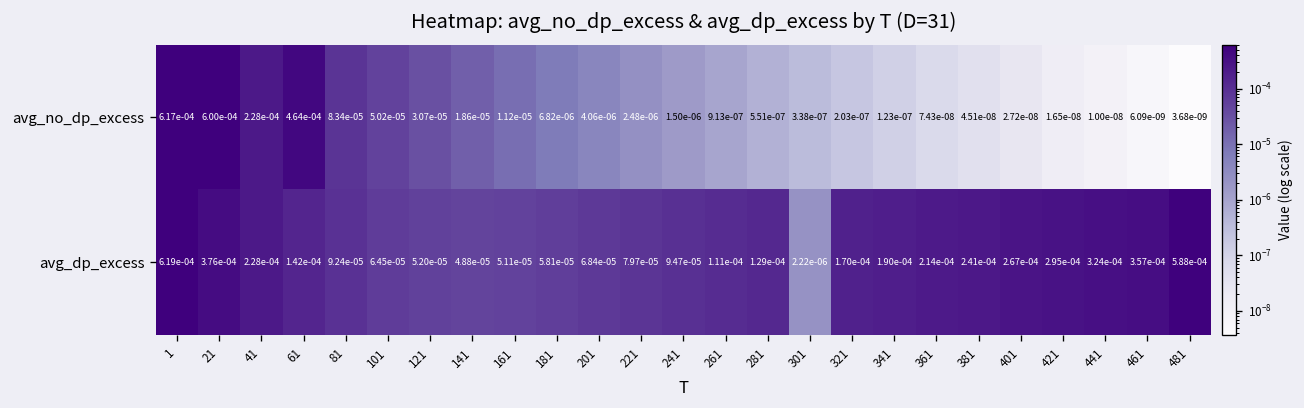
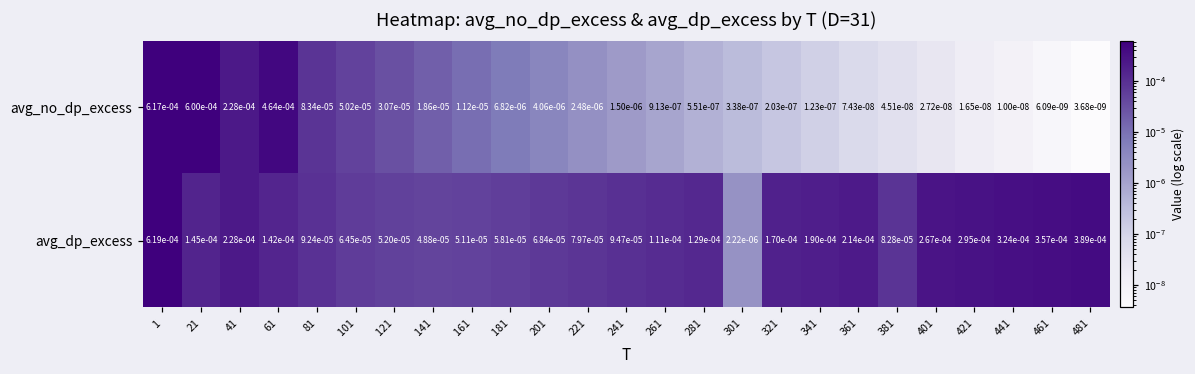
  {
    "avg_no_dp_excess": {
      "1": "6.17e-04",
      "21": "6.00e-04",
      "41": "2.28e-04",
      "61": "4.64e-04",
      "81": "8.34e-05",
      "101": "5.02e-05",
      "121": "3.07e-05",
      "141": "1.86e-05",
      "161": "1.12e-05",
      "181": "6.82e-06",
      "201": "4.06e-06",
      "221": "2.48e-06",
      "241": "1.50e-06",
      "261": "9.13e-07",
      "281": "5.51e-07",
      "301": "3.38e-07",
      "321": "2.03e-07",
      "341": "1.23e-07",
      "361": "7.43e-08",
      "381": "4.51e-08",
      "401": "2.72e-08",
      "421": "1.65e-08",
      "441": "1.00e-08",
      "461": "6.09e-09",
      "481": "3.68e-09"
    },
    "avg_dp_excess": {
      "1": "6.19e-04",
-     "21": "3.76e-04",
+     "21": "1.45e-04",
      "41": "2.28e-04",
      "61": "1.42e-04",
      "81": "9.24e-05",
      "101": "6.45e-05",
      "121": "5.20e-05",
      "141": "4.88e-05",
      "161": "5.11e-05",
      "181": "5.81e-05",
      "201": "6.84e-05",
      "221": "7.97e-05",
      "241": "9.47e-05",
      "261": "1.11e-04",
      "281": "1.29e-04",
      "301": "2.22e-06",
      "321": "1.70e-04",
      "341": "1.90e-04",
      "361": "2.14e-04",
-     "381": "2.41e-04",
+     "381": "8.28e-05",
      "401": "2.67e-04",
      "421": "2.95e-04",
      "441": "3.24e-04",
      "461": "3.57e-04",
-     "481": "5.88e-04"
+     "481": "3.89e-04"
    }
  }
